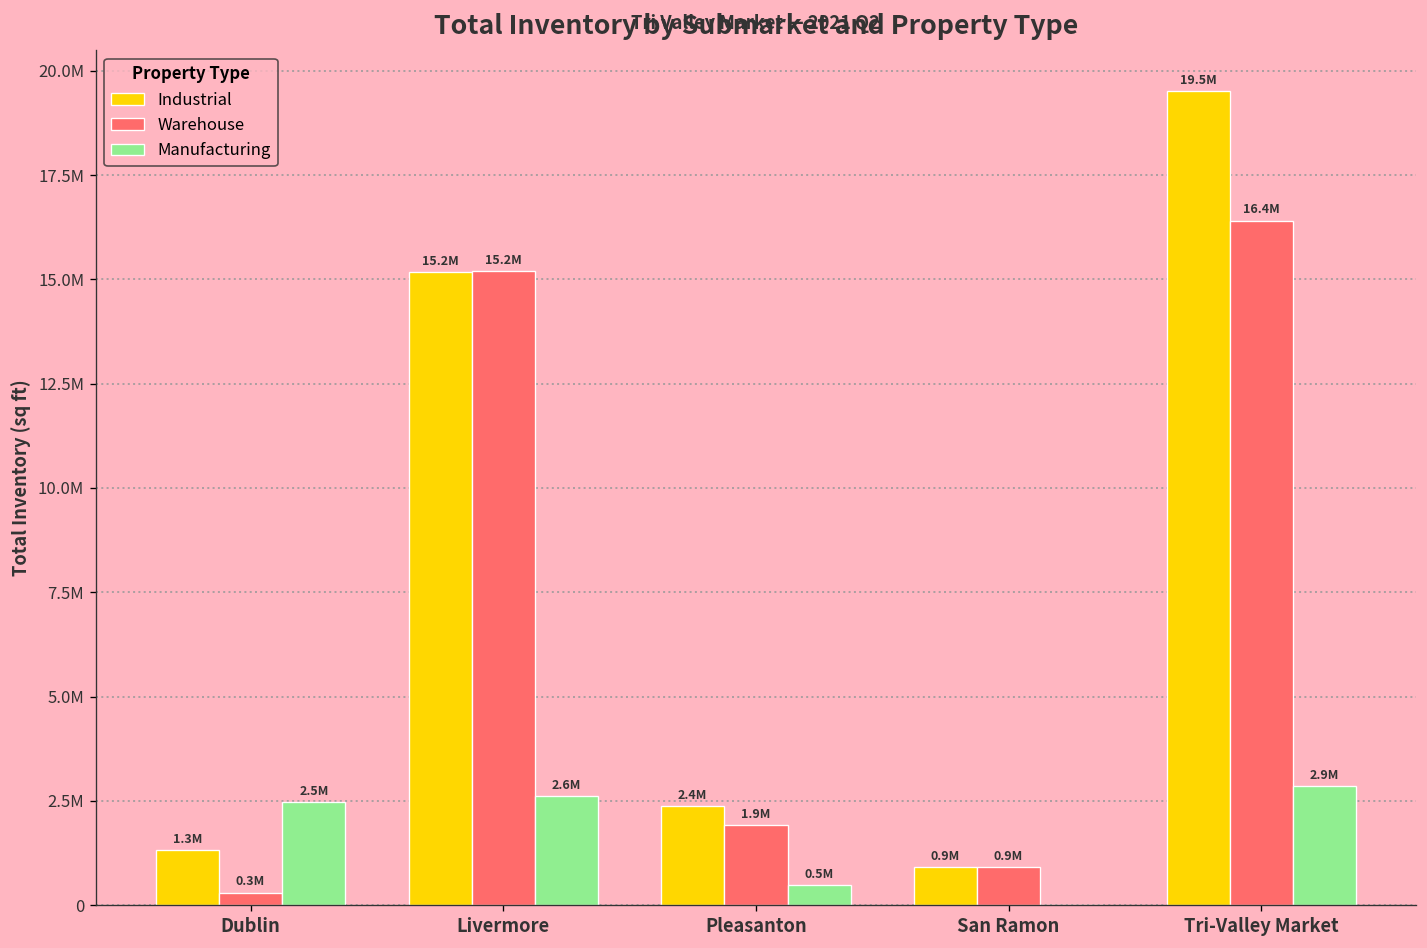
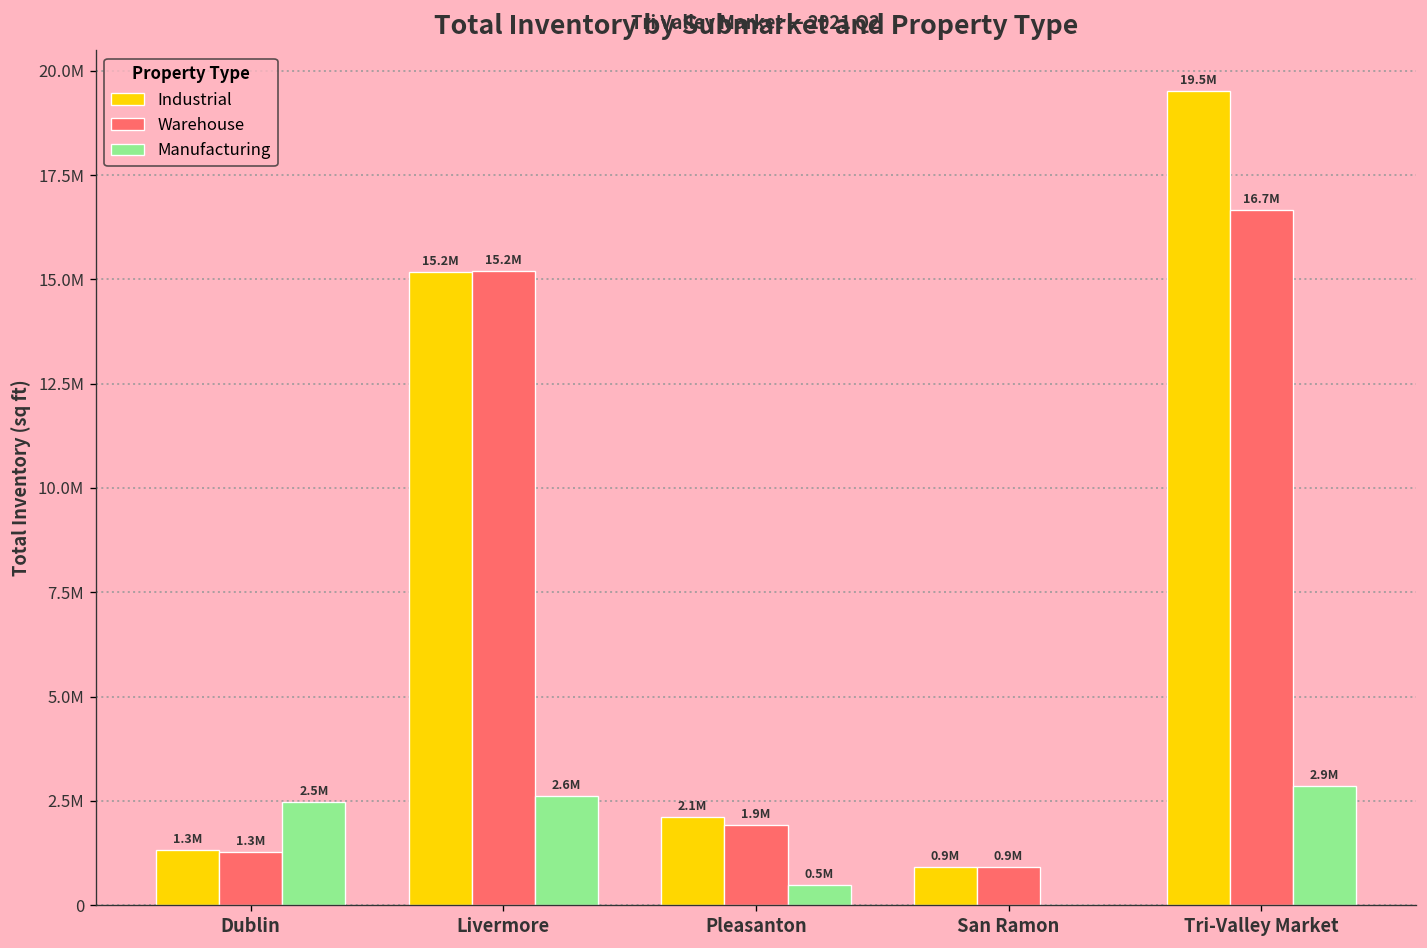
  {
    "Industrial": {
      "Dublin": "1.3M",
      "Livermore": "15.2M",
-     "Pleasanton": "2.4M",
+     "Pleasanton": "2.1M",
      "San Ramon": "0.9M",
      "Tri-Valley Market": "19.5M"
    },
    "Warehouse": {
-     "Dublin": "0.3M",
+     "Dublin": "1.3M",
      "Livermore": "15.2M",
      "Pleasanton": "1.9M",
      "San Ramon": "0.9M",
-     "Tri-Valley Market": "16.4M"
+     "Tri-Valley Market": "16.7M"
    },
    "Manufacturing": {
      "Dublin": "2.5M",
      "Livermore": "2.6M",
      "Pleasanton": "0.5M",
      "Tri-Valley Market": "2.9M"
    }
  }
